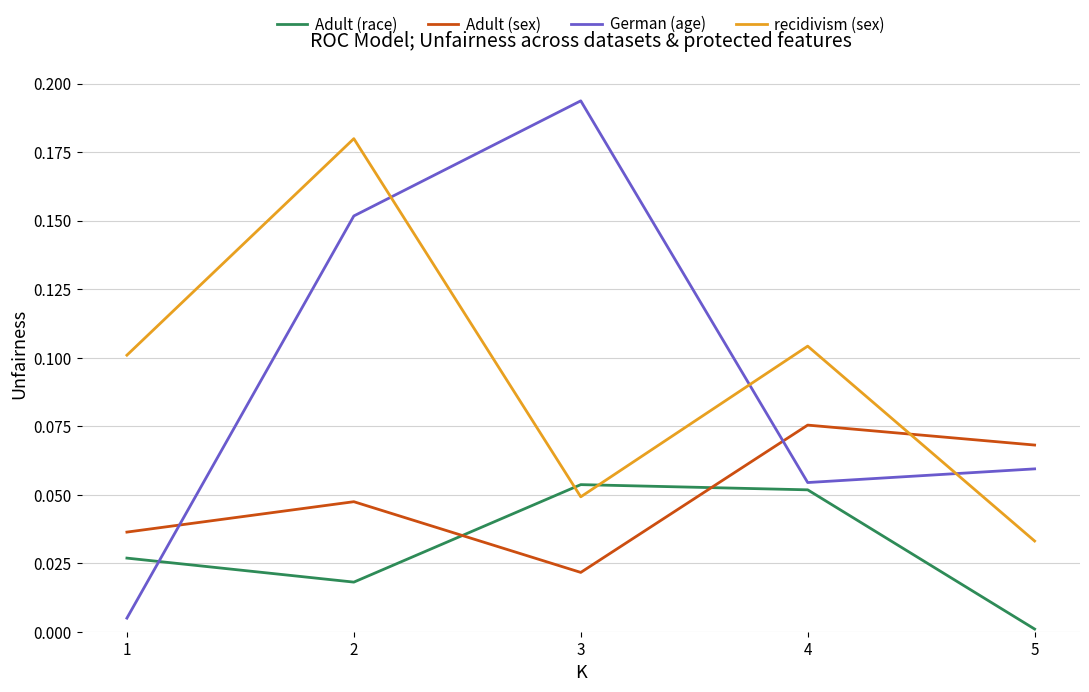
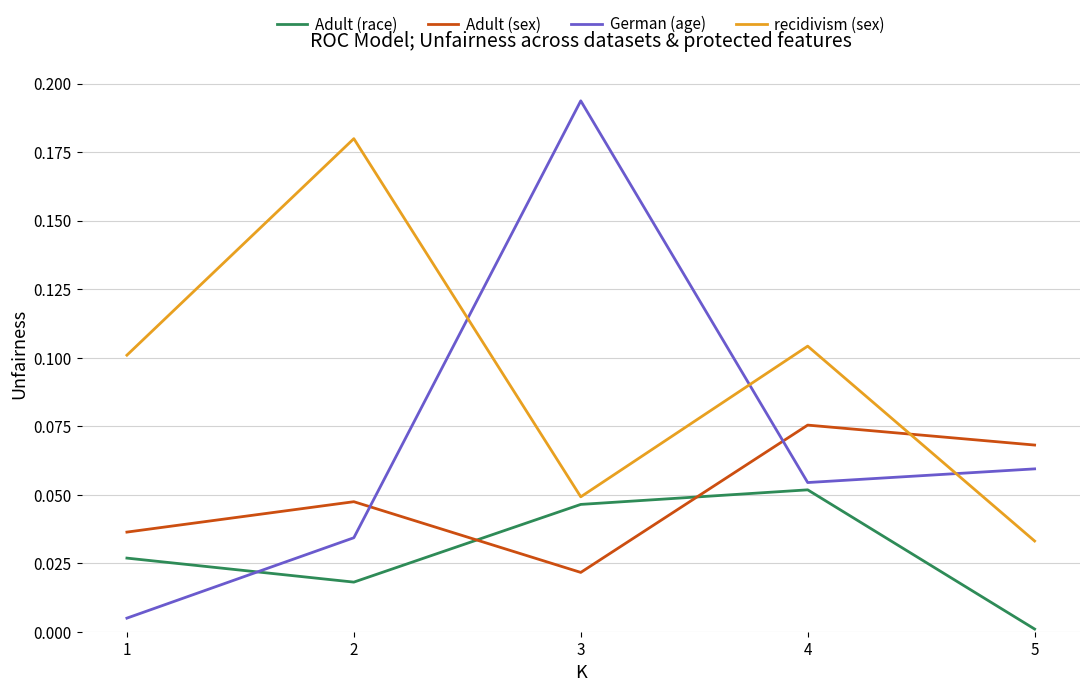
  {
    "Adult (race)": {
      "1": 0.027,
      "2": 0.018,
-     "3": 0.054,
+     "3": 0.046,
      "4": 0.052,
      "5": 0.001
    },
    "Adult (sex)": {
      "1": 0.036,
      "2": 0.047,
      "3": 0.022,
      "4": 0.075,
      "5": 0.068
    },
    "German (age)": {
      "1": 0.005,
-     "2": 0.152,
+     "2": 0.034,
      "3": 0.194,
      "4": 0.054,
      "5": 0.059
    },
    "recidivism (sex)": {
      "1": 0.101,
      "2": 0.180,
      "3": 0.049,
      "4": 0.104,
      "5": 0.033
    }
  }
